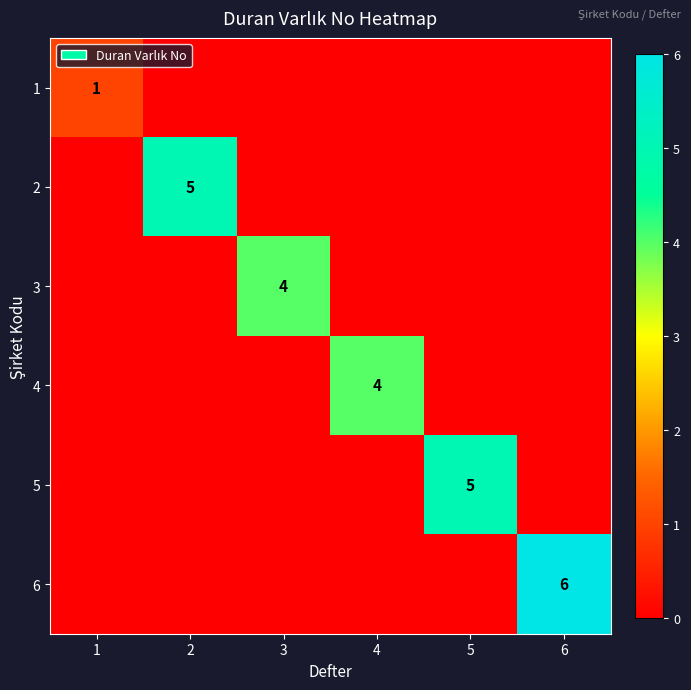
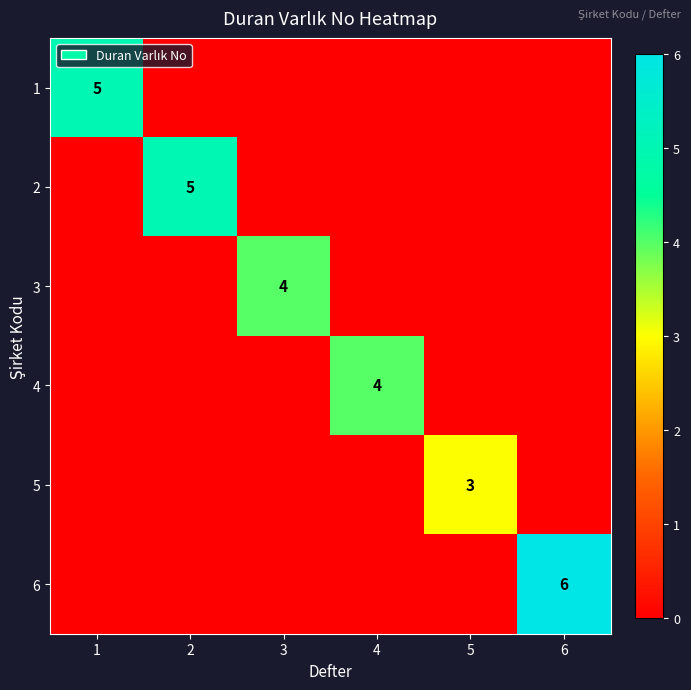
  {
    "1": {
-     "1": 1
+     "1": 5
    },
    "2": {
      "2": 5
    },
    "3": {
      "3": 4
    },
    "4": {
      "4": 4
    },
    "5": {
-     "5": 5
+     "5": 3
    },
    "6": {
      "6": 6
    }
  }
